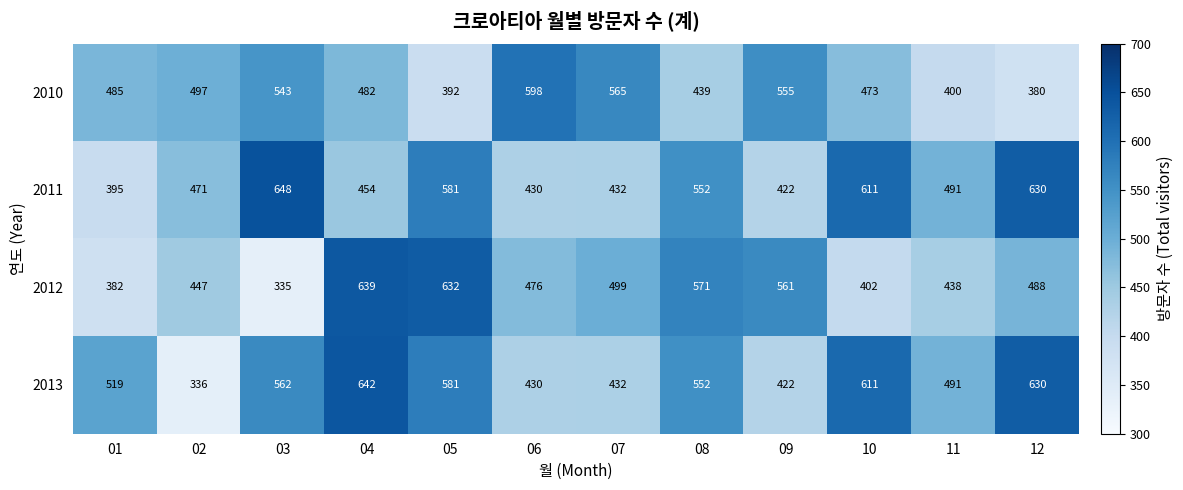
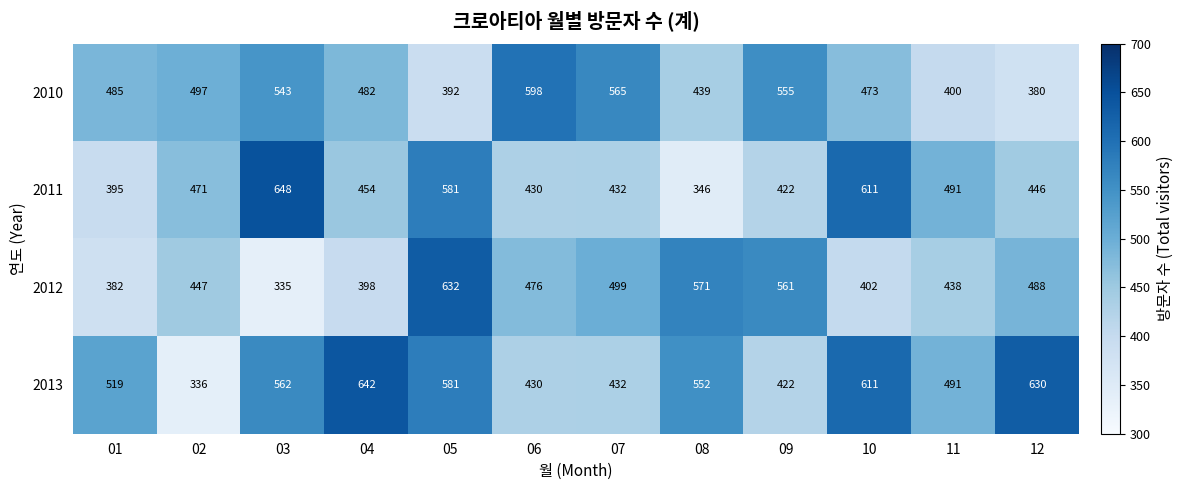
  {
    "2010": {
      "01": 485,
      "02": 497,
      "03": 543,
      "04": 482,
      "05": 392,
      "06": 598,
      "07": 565,
      "08": 439,
      "09": 555,
      "10": 473,
      "11": 400,
      "12": 380
    },
    "2011": {
      "01": 395,
      "02": 471,
      "03": 648,
      "04": 454,
      "05": 581,
      "06": 430,
      "07": 432,
-     "08": 552,
+     "08": 346,
      "09": 422,
      "10": 611,
      "11": 491,
-     "12": 630
+     "12": 446
    },
    "2012": {
      "01": 382,
      "02": 447,
      "03": 335,
-     "04": 639,
+     "04": 398,
      "05": 632,
      "06": 476,
      "07": 499,
      "08": 571,
      "09": 561,
      "10": 402,
      "11": 438,
      "12": 488
    },
    "2013": {
      "01": 519,
      "02": 336,
      "03": 562,
      "04": 642,
      "05": 581,
      "06": 430,
      "07": 432,
      "08": 552,
      "09": 422,
      "10": 611,
      "11": 491,
      "12": 630
    }
  }
